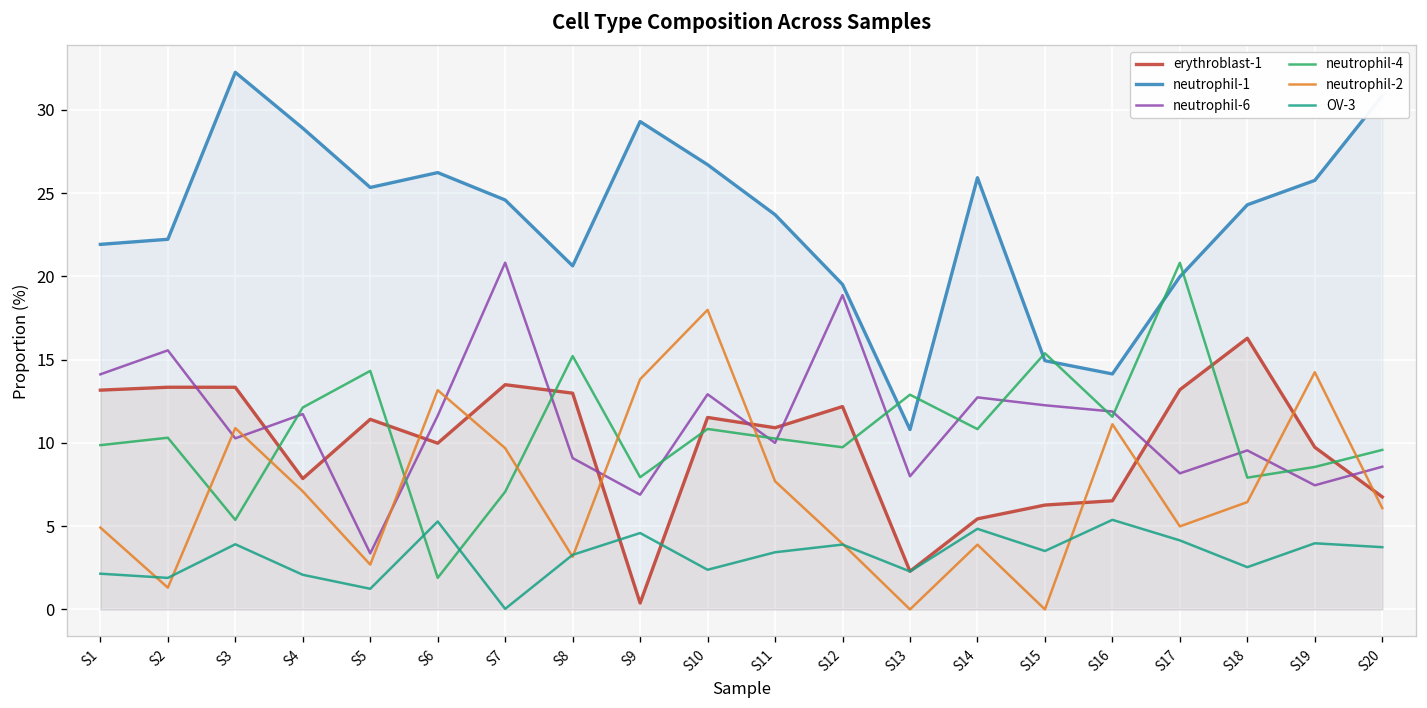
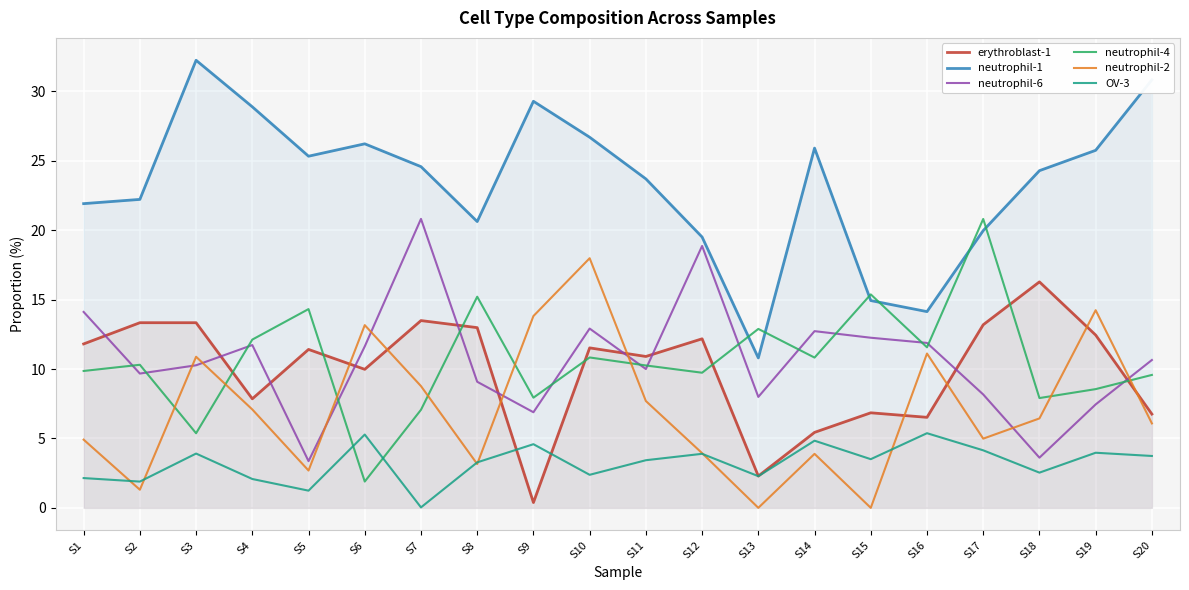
  {
    "erythroblast-1": {
-     "S1": 13.2,
+     "S1": 11.8,
      "S2": 13.3,
      "S3": 13.3,
      "S4": 7.9,
      "S5": 11.4,
      "S6": 10.0,
      "S7": 13.5,
      "S8": 13.0,
      "S9": 0.4,
      "S10": 11.5,
      "S11": 10.9,
      "S12": 12.2,
      "S14": 5.4,
-     "S15": 6.3,
+     "S15": 6.8,
      "S16": 6.5,
      "S17": 13.2,
      "S18": 16.3,
-     "S19": 9.7,
+     "S19": 12.5,
      "S20": 6.8
    },
    "neutrophil-1": {
      "S1": 21.9,
      "S2": 22.2,
      "S3": 32.2,
      "S4": 28.9,
      "S5": 25.3,
      "S6": 26.2,
      "S7": 24.6,
      "S8": 20.6,
      "S9": 29.3,
      "S10": 26.7,
      "S11": 23.7,
      "S12": 19.5,
      "S13": 10.8,
      "S14": 25.9,
      "S15": 14.9,
      "S16": 14.1,
      "S17": 20.0,
      "S18": 24.3,
      "S19": 25.8
    },
    "neutrophil-6": {
      "S1": 14.1,
-     "S2": 15.6,
+     "S2": 9.7,
      "S3": 10.3,
      "S4": 11.7,
      "S5": 3.4,
      "S6": 11.6,
      "S7": 20.8,
      "S8": 9.1,
      "S9": 6.9,
      "S10": 12.9,
      "S11": 10.0,
      "S12": 18.9,
      "S13": 8.0,
      "S14": 12.7,
      "S15": 12.3,
      "S16": 11.9,
      "S17": 8.2,
-     "S18": 9.5,
+     "S18": 3.6,
      "S19": 7.5,
-     "S20": 8.6
+     "S20": 10.7
    },
    "neutrophil-2": {
      "S1": 4.9,
      "S2": 1.3,
      "S3": 10.9,
      "S4": 7.1,
      "S5": 2.7,
      "S6": 13.2,
-     "S7": 9.7,
+     "S7": 8.8,
      "S9": 13.8,
      "S10": 18.0,
      "S11": 7.7,
      "S13": 0.0,
      "S14": 3.9,
      "S15": 0.0,
      "S16": 11.1,
      "S17": 5.0,
      "S18": 6.4,
      "S19": 14.2,
      "S20": 6.1
    }
  }
